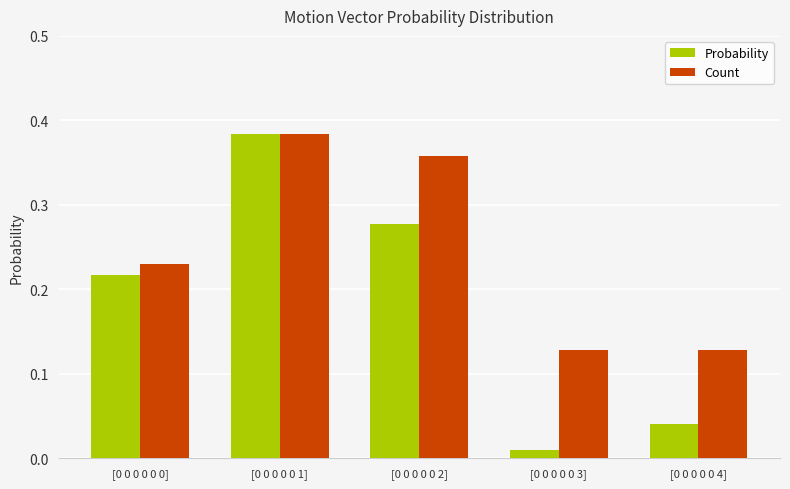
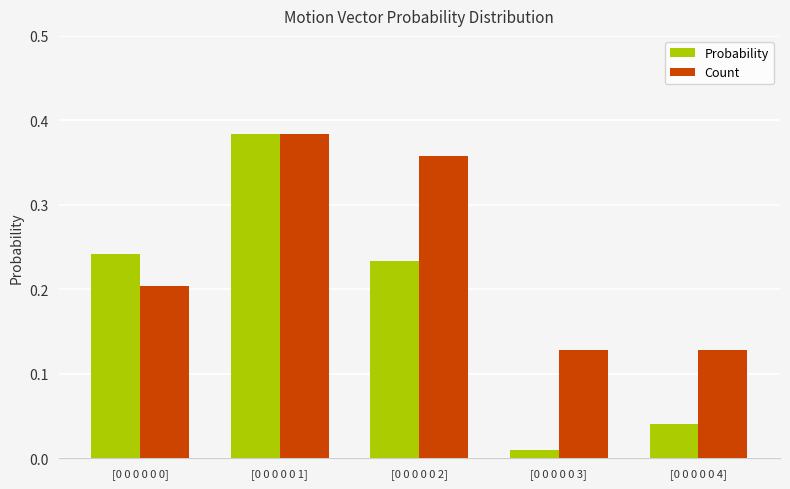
  {
    "Probability": {
-     "[0 0 0 0 0 0]": 0.22,
+     "[0 0 0 0 0 0]": 0.24,
      "[0 0 0 0 0 1]": 0.38,
-     "[0 0 0 0 0 2]": 0.28,
+     "[0 0 0 0 0 2]": 0.23,
      "[0 0 0 0 0 3]": 0.01,
      "[0 0 0 0 0 4]": 0.04
    },
    "Count": {
-     "[0 0 0 0 0 0]": 0.23,
+     "[0 0 0 0 0 0]": 0.20,
      "[0 0 0 0 0 1]": 0.38,
      "[0 0 0 0 0 2]": 0.36,
      "[0 0 0 0 0 3]": 0.13,
      "[0 0 0 0 0 4]": 0.13
    }
  }
